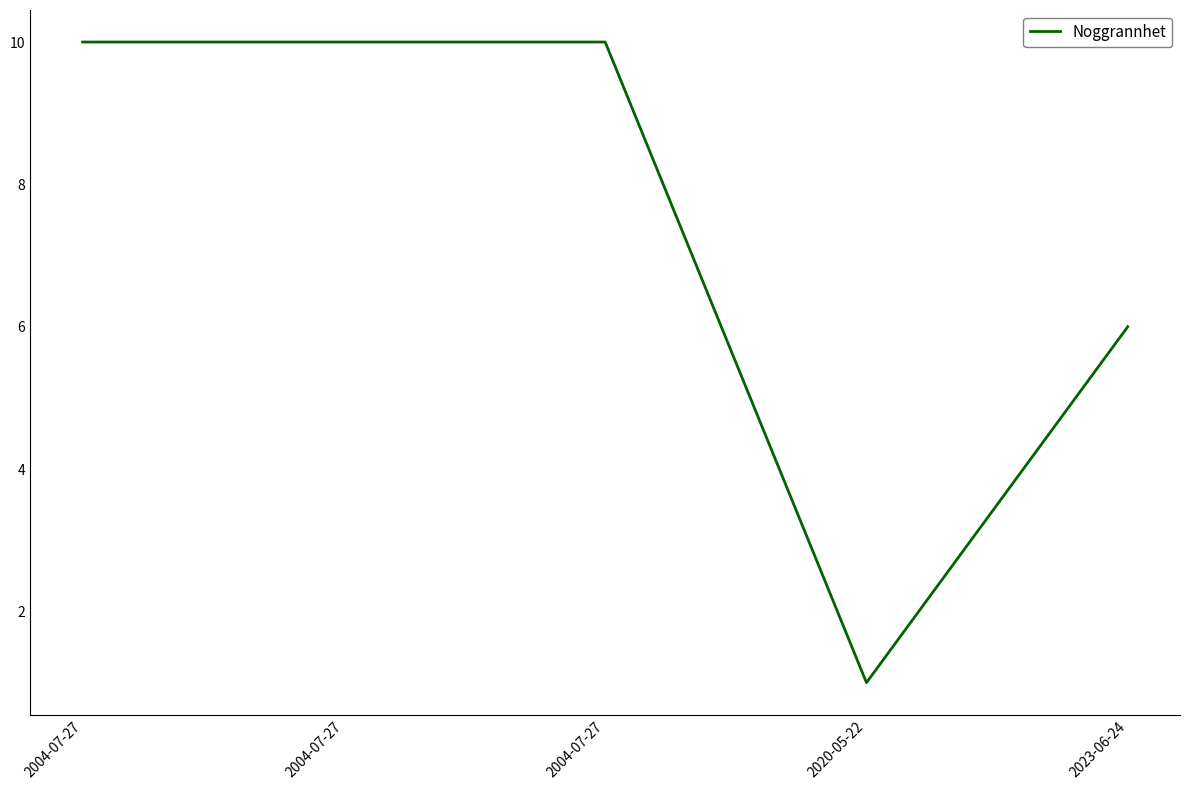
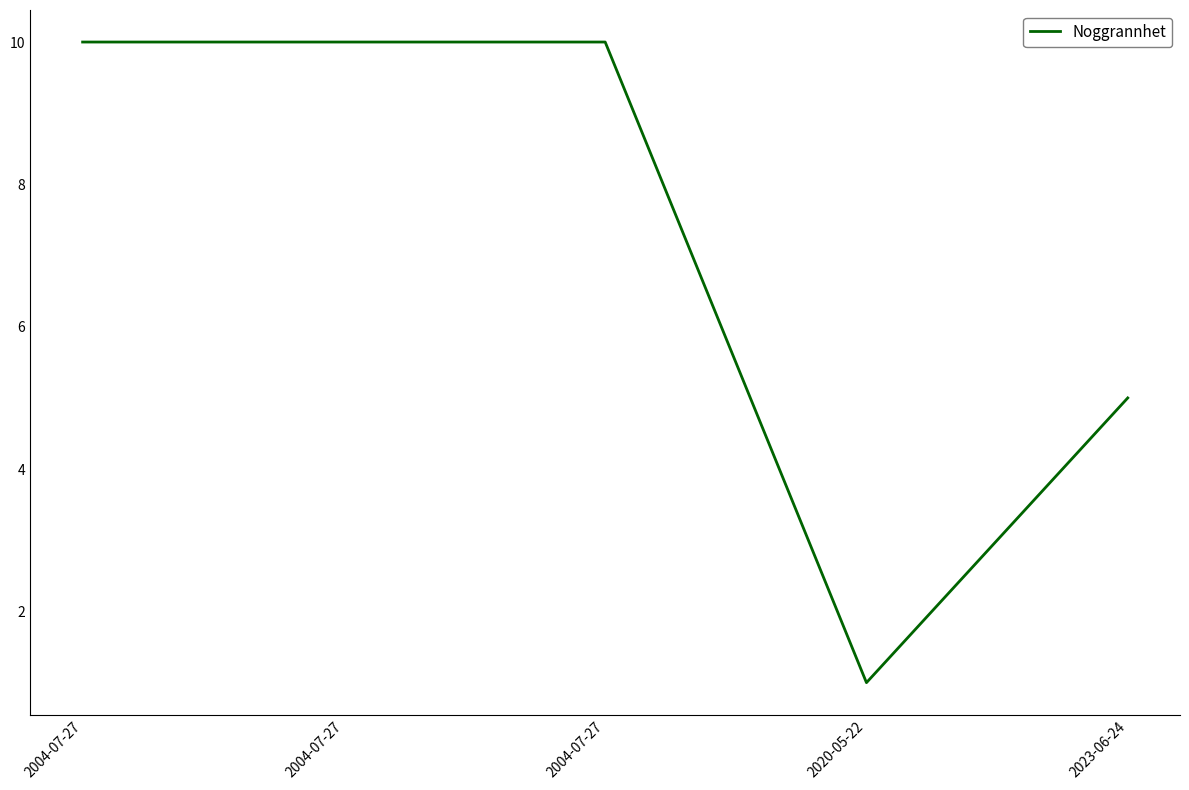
  {
    "2020-05-22": 1,
-   "2023-06-24": 6
+   "2023-06-24": 5
  }
